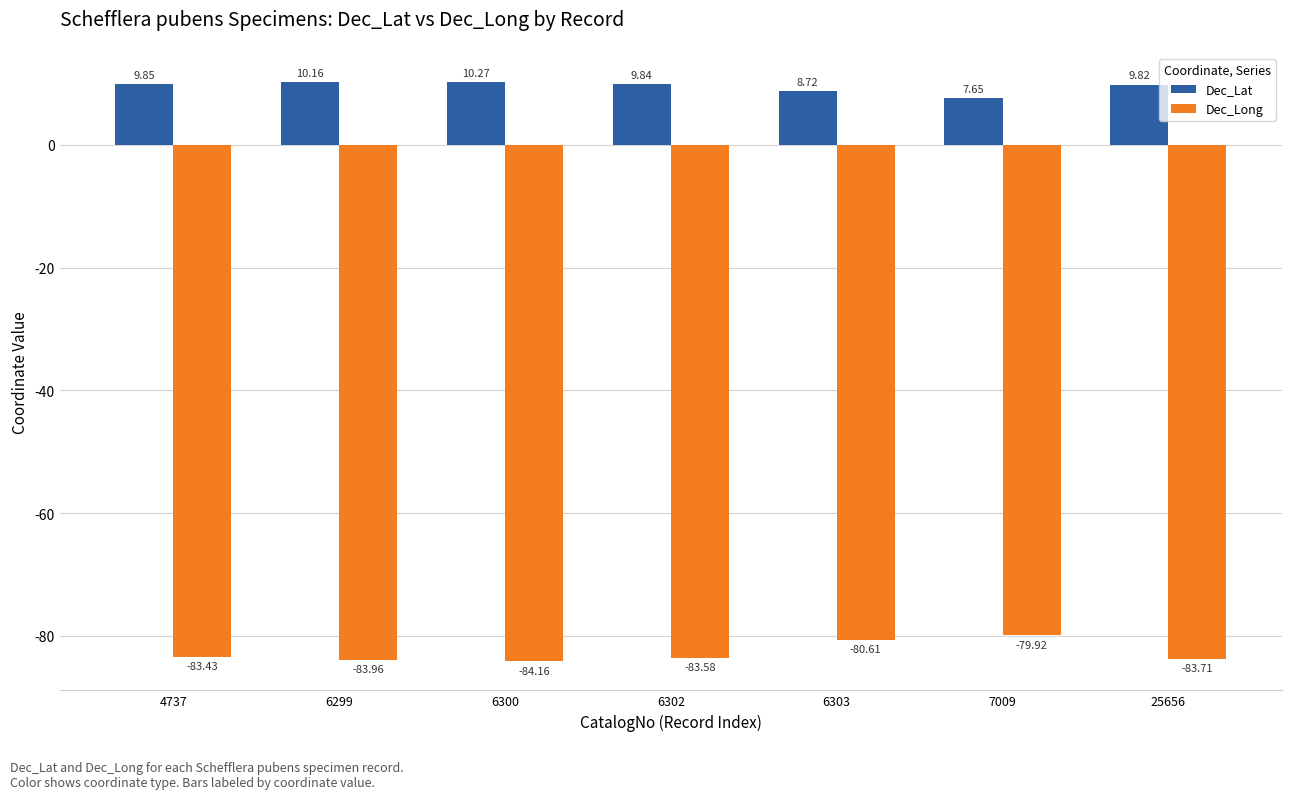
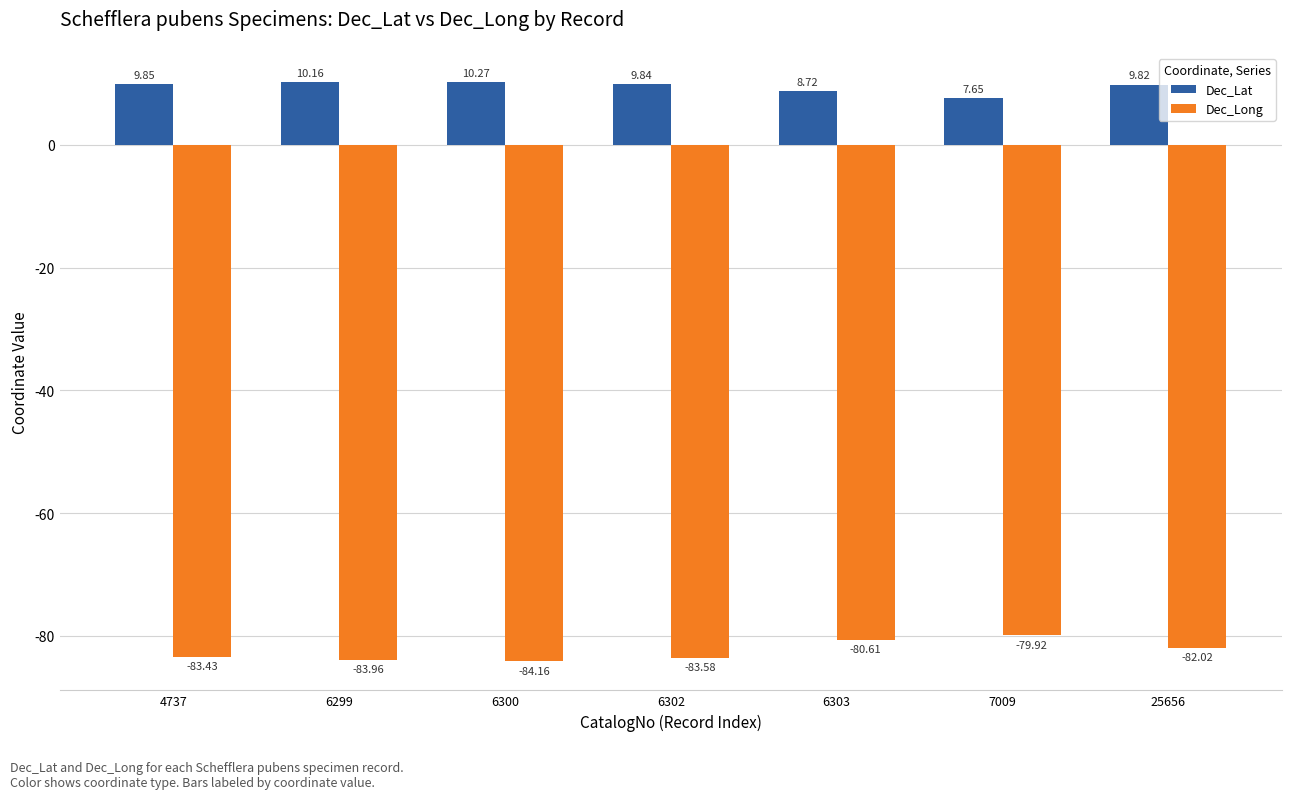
  {
    "Dec_Lat": {
      "4737": 9.85,
      "6299": 10.16,
      "6300": 10.27,
      "6302": 9.84,
      "6303": 8.72,
      "7009": 7.65,
      "25656": 9.82
    },
    "Dec_Long": {
      "4737": -83.43,
      "6299": -83.96,
      "6300": -84.16,
      "6302": -83.58,
      "6303": -80.61,
      "7009": -79.92,
-     "25656": -83.71
+     "25656": -82.02
    }
  }
